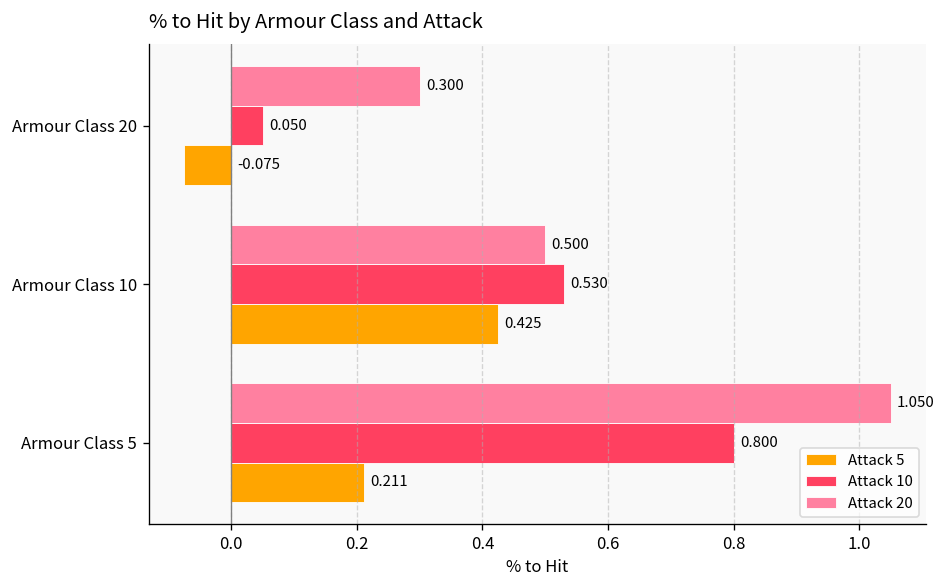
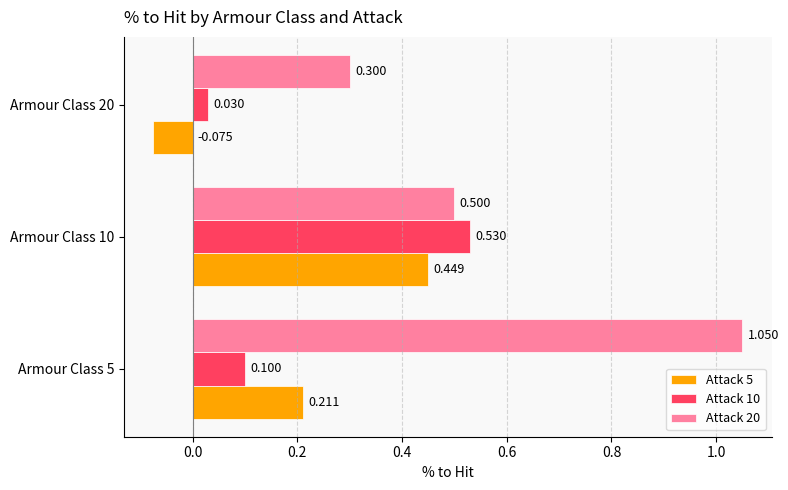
  {
    "Attack 5": {
-     "Armour Class 10": 0.425,
+     "Armour Class 10": 0.449,
      "Armour Class 5": 0.211
    },
    "Attack 10": {
-     "Armour Class 20": 0.050,
+     "Armour Class 20": 0.030,
      "Armour Class 10": 0.530,
-     "Armour Class 5": 0.800
+     "Armour Class 5": 0.100
    },
    "Attack 20": {
      "Armour Class 20": 0.300,
      "Armour Class 10": 0.500,
      "Armour Class 5": 1.050
    }
  }
